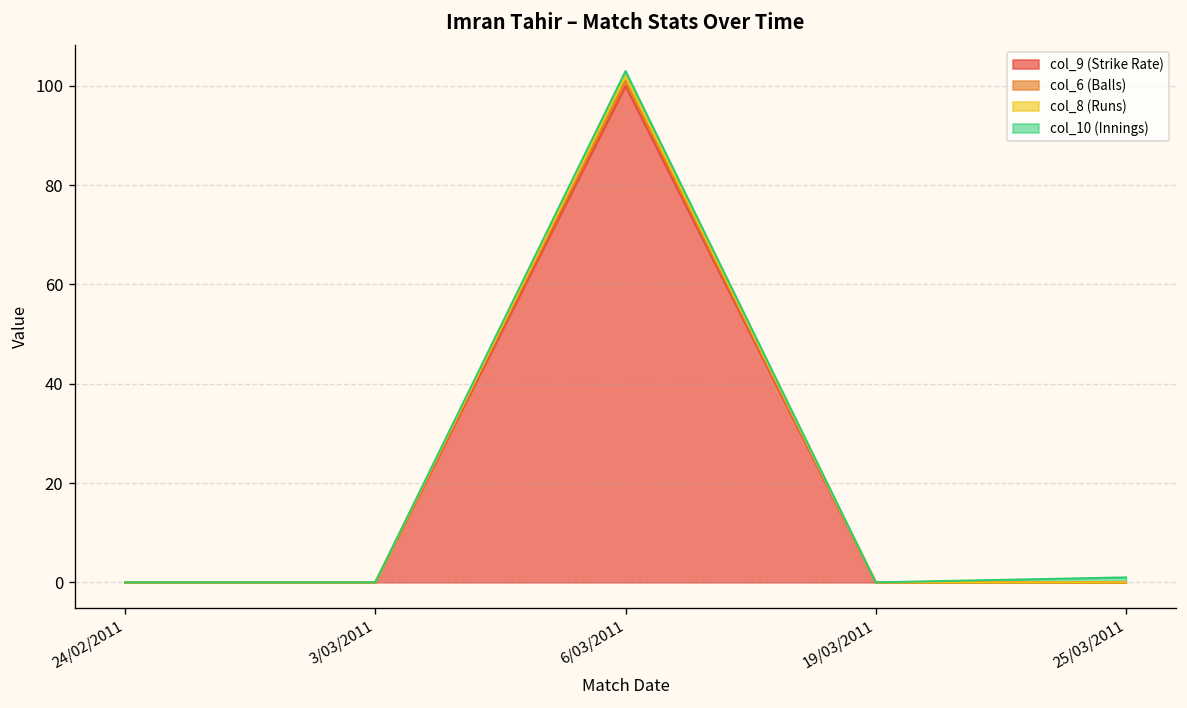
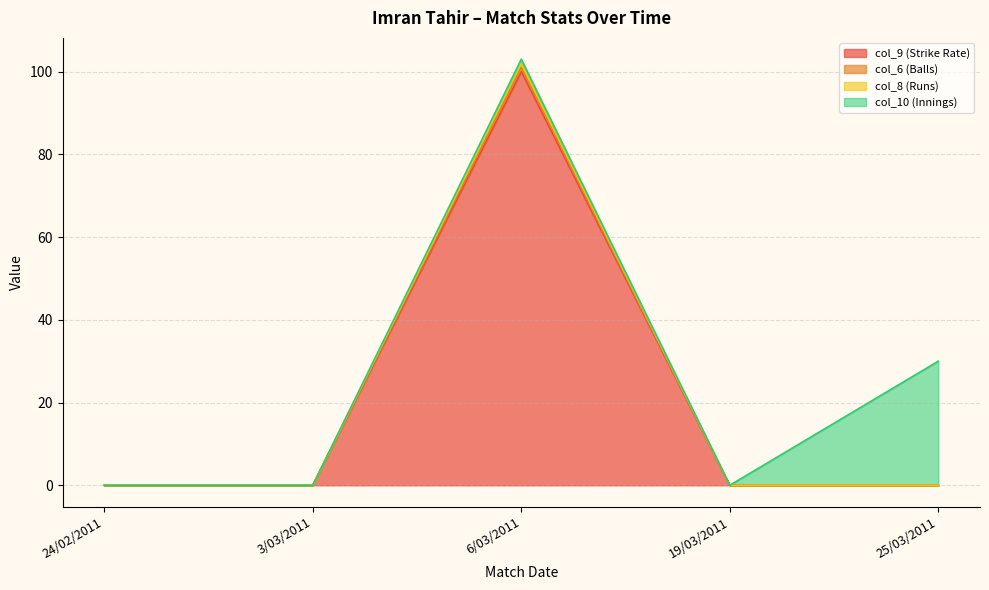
  {
    "col_8 (Runs)": {
      "6/03/2011": 1
    },
    "col_10 (Innings)": {
      "6/03/2011": 1,
-     "25/03/2011": 1
+     "25/03/2011": 30
    }
  }
